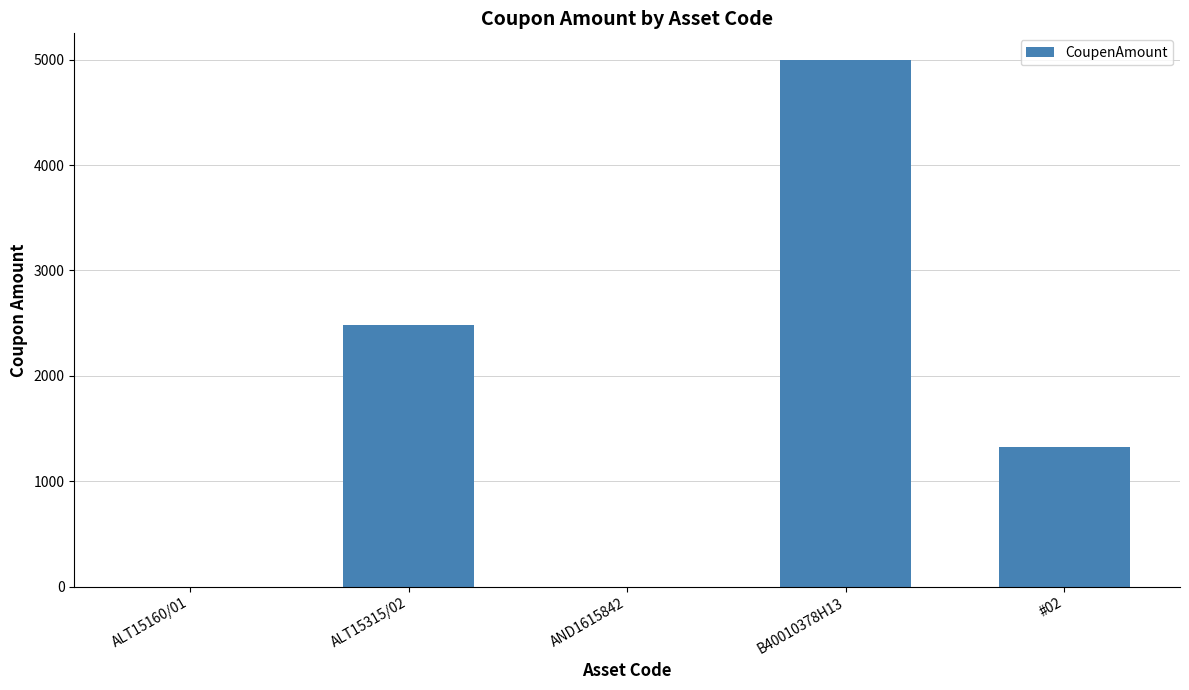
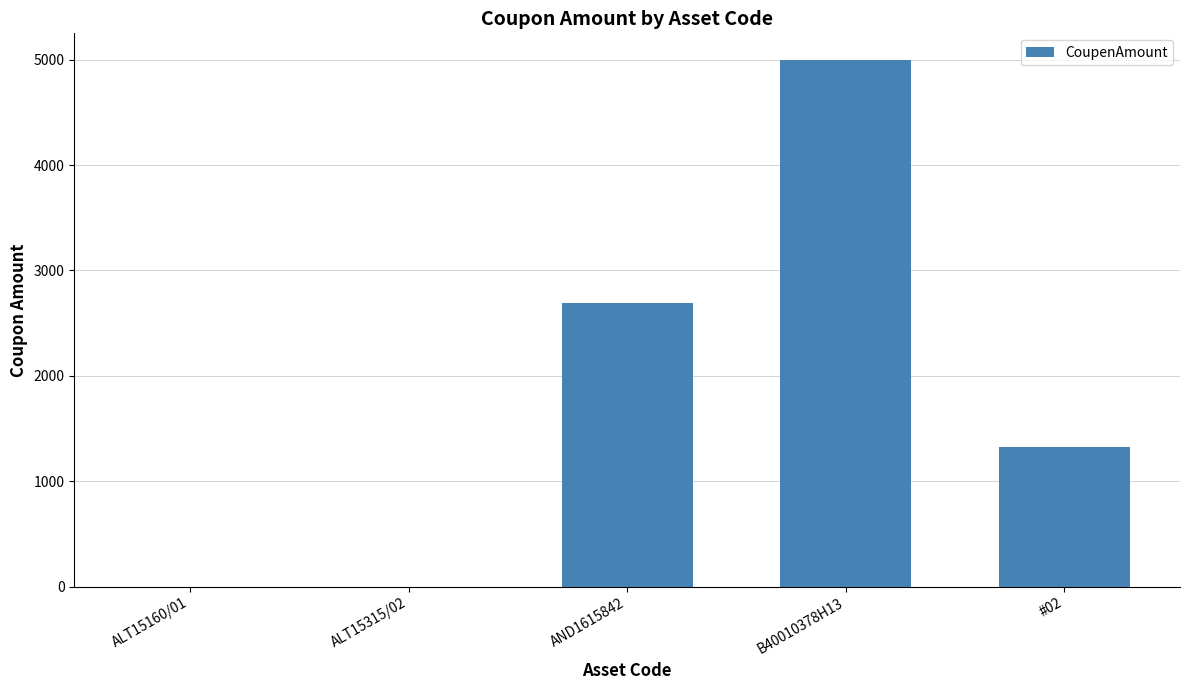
  {
    "ALT15160/01": 0,
-   "ALT15315/02": 2480,
-   "AND1615842": 0,
+   "ALT15315/02": 0,
+   "AND1615842": 2690,
    "B40010378H13": 5000,
    "#02": 1320
  }
